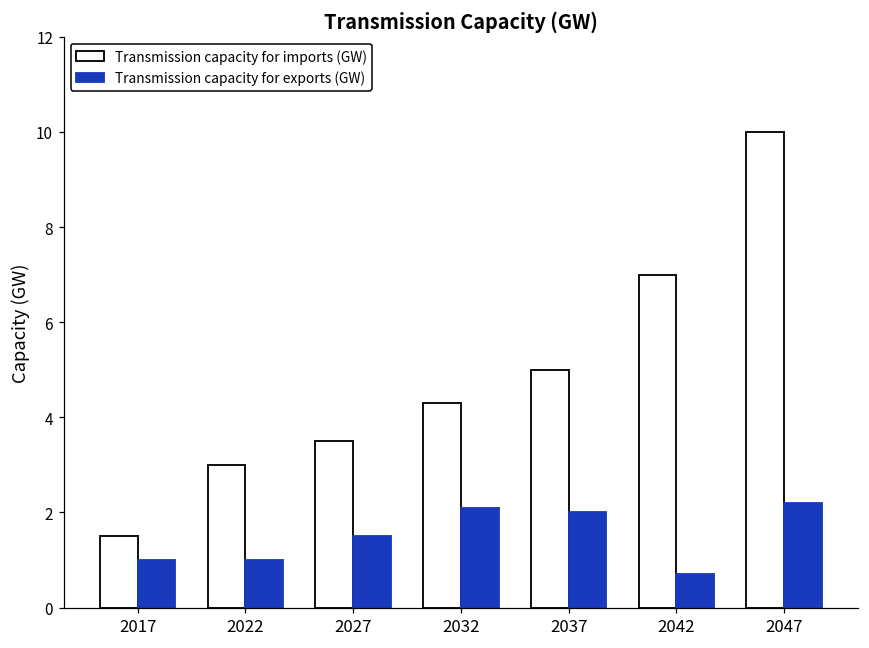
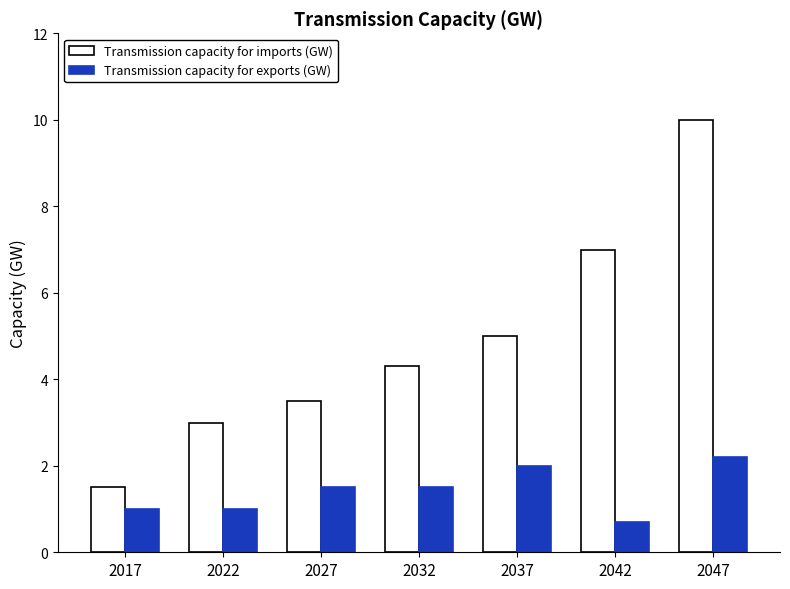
  {
    "Transmission capacity for imports (GW)": {
      "2017": 1.5,
      "2022": 3.0,
      "2027": 3.5,
      "2032": 4.3,
      "2037": 5.0,
      "2042": 7.0,
      "2047": 10.0
    },
    "Transmission capacity for exports (GW)": {
      "2017": 1.0,
      "2022": 1.0,
      "2027": 1.5,
-     "2032": 2.1,
+     "2032": 1.5,
      "2037": 2.0,
      "2042": 0.7,
      "2047": 2.2
    }
  }
